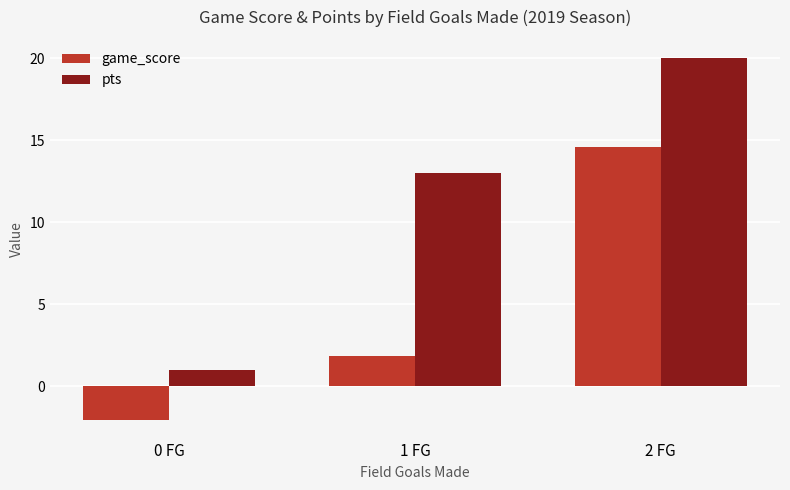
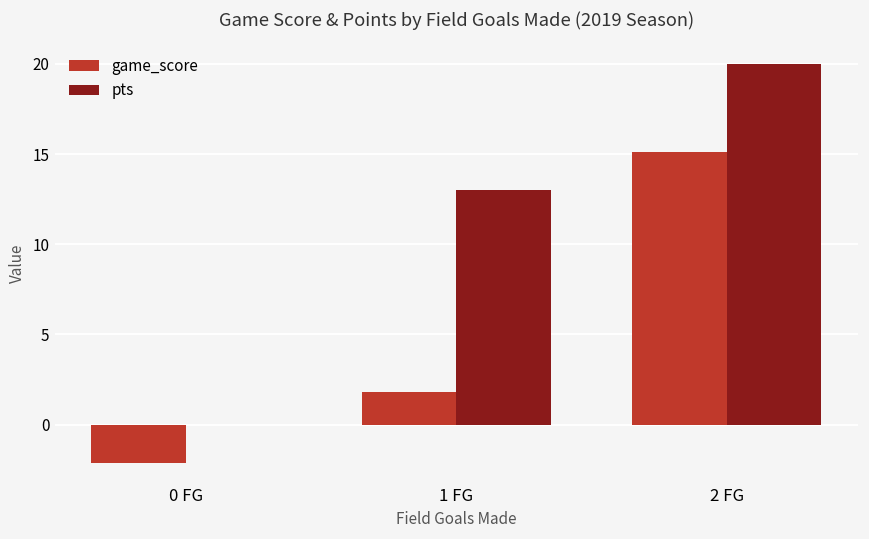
  {
    "game_score": {
      "0 FG": -2.1,
      "1 FG": 1.8,
-     "2 FG": 14.6
+     "2 FG": 15.1
    },
    "pts": {
-     "0 FG": 1,
+     "0 FG": 0,
      "1 FG": 13,
      "2 FG": 20
    }
  }
